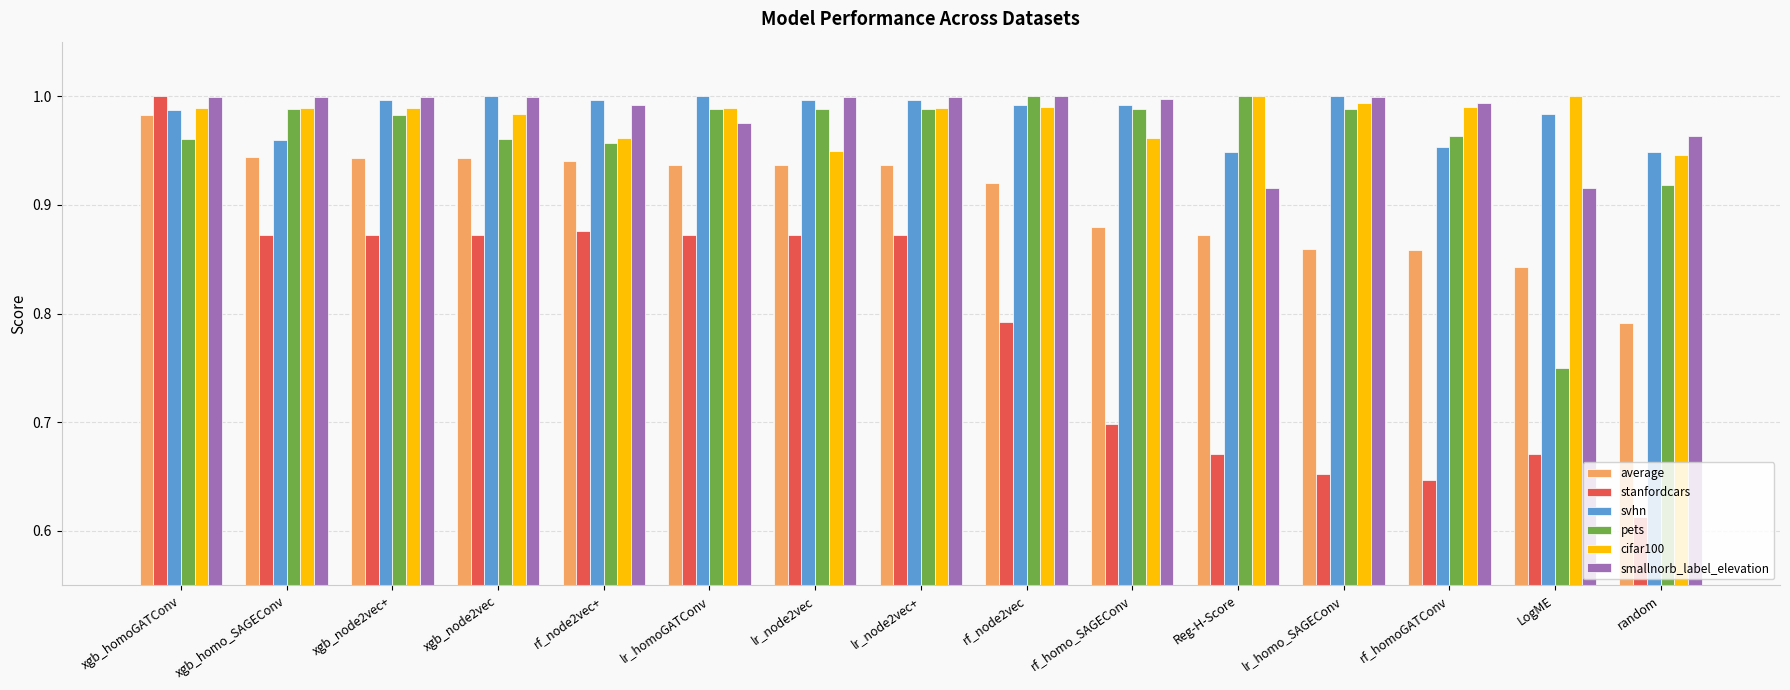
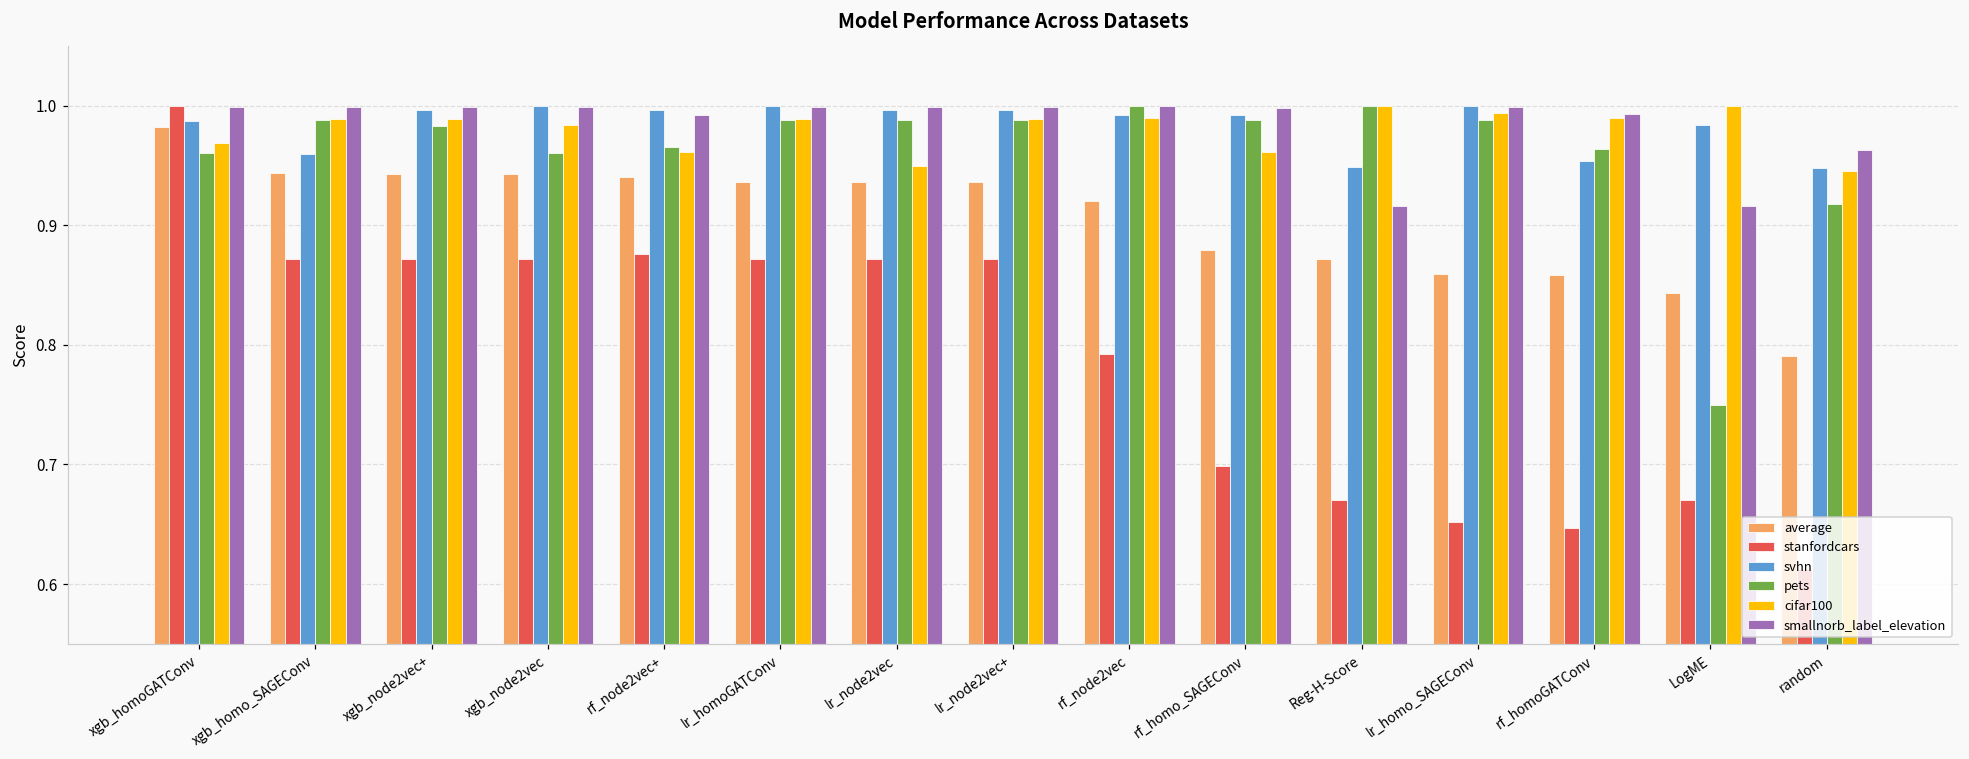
  {
    "average": {
      "xgb_homoGATConv": 0.982,
      "xgb_homo_SAGEConv": 0.944,
      "xgb_node2vec+": 0.943,
      "xgb_node2vec": 0.943,
      "rf_node2vec+": 0.940,
      "lr_homoGATConv": 0.936,
      "lr_node2vec": 0.936,
      "lr_node2vec+": 0.936,
      "rf_node2vec": 0.920,
      "rf_homo_SAGEConv": 0.880,
      "Reg-H-Score": 0.872,
      "lr_homo_SAGEConv": 0.860,
      "rf_homoGATConv": 0.858,
      "LogME": 0.843,
      "random": 0.791
    },
    "stanfordcars": {
      "xgb_homoGATConv": 1.000,
      "xgb_homo_SAGEConv": 0.872,
      "xgb_node2vec+": 0.872,
      "xgb_node2vec": 0.872,
      "rf_node2vec+": 0.876,
      "lr_homoGATConv": 0.872,
      "lr_node2vec": 0.872,
      "lr_node2vec+": 0.872,
      "rf_node2vec": 0.792,
      "rf_homo_SAGEConv": 0.699,
      "Reg-H-Score": 0.671,
      "lr_homo_SAGEConv": 0.652,
      "rf_homoGATConv": 0.647,
      "LogME": 0.671
    },
    "svhn": {
      "xgb_homoGATConv": 0.988,
      "xgb_homo_SAGEConv": 0.959,
      "xgb_node2vec+": 0.996,
      "xgb_node2vec": 1.000,
      "rf_node2vec+": 0.996,
      "lr_homoGATConv": 1.000,
      "lr_node2vec": 0.996,
      "lr_node2vec+": 0.996,
      "rf_node2vec": 0.992,
      "rf_homo_SAGEConv": 0.992,
      "Reg-H-Score": 0.948,
      "lr_homo_SAGEConv": 1.000,
      "rf_homoGATConv": 0.953,
      "LogME": 0.983,
      "random": 0.948
    },
    "pets": {
      "xgb_homoGATConv": 0.960,
      "xgb_homo_SAGEConv": 0.988,
      "xgb_node2vec+": 0.983,
      "xgb_node2vec": 0.960,
-     "rf_node2vec+": 0.957,
+     "rf_node2vec+": 0.966,
      "lr_homoGATConv": 0.988,
      "lr_node2vec": 0.988,
      "lr_node2vec+": 0.988,
      "rf_node2vec": 1.000,
      "rf_homo_SAGEConv": 0.988,
      "Reg-H-Score": 1.000,
      "lr_homo_SAGEConv": 0.988,
      "rf_homoGATConv": 0.964,
      "LogME": 0.750,
      "random": 0.918
    },
    "cifar100": {
-     "xgb_homoGATConv": 0.989,
+     "xgb_homoGATConv": 0.969,
      "xgb_homo_SAGEConv": 0.989,
      "xgb_node2vec+": 0.989,
      "xgb_node2vec": 0.983,
      "rf_node2vec+": 0.961,
      "lr_homoGATConv": 0.989,
      "lr_node2vec": 0.949,
      "lr_node2vec+": 0.989,
      "rf_node2vec": 0.990,
      "rf_homo_SAGEConv": 0.961,
      "Reg-H-Score": 1.000,
      "lr_homo_SAGEConv": 0.993,
      "rf_homoGATConv": 0.990,
      "LogME": 1.000,
      "random": 0.945
    },
    "smallnorb_label_elevation": {
      "xgb_homoGATConv": 0.999,
      "xgb_homo_SAGEConv": 0.999,
      "xgb_node2vec+": 0.999,
      "xgb_node2vec": 0.999,
      "rf_node2vec+": 0.992,
-     "lr_homoGATConv": 0.975,
+     "lr_homoGATConv": 0.999,
      "lr_node2vec": 0.999,
      "lr_node2vec+": 0.999,
      "rf_node2vec": 1.000,
      "rf_homo_SAGEConv": 0.998,
      "Reg-H-Score": 0.916,
      "lr_homo_SAGEConv": 0.999,
      "rf_homoGATConv": 0.993,
      "LogME": 0.916,
      "random": 0.963
    }
  }
